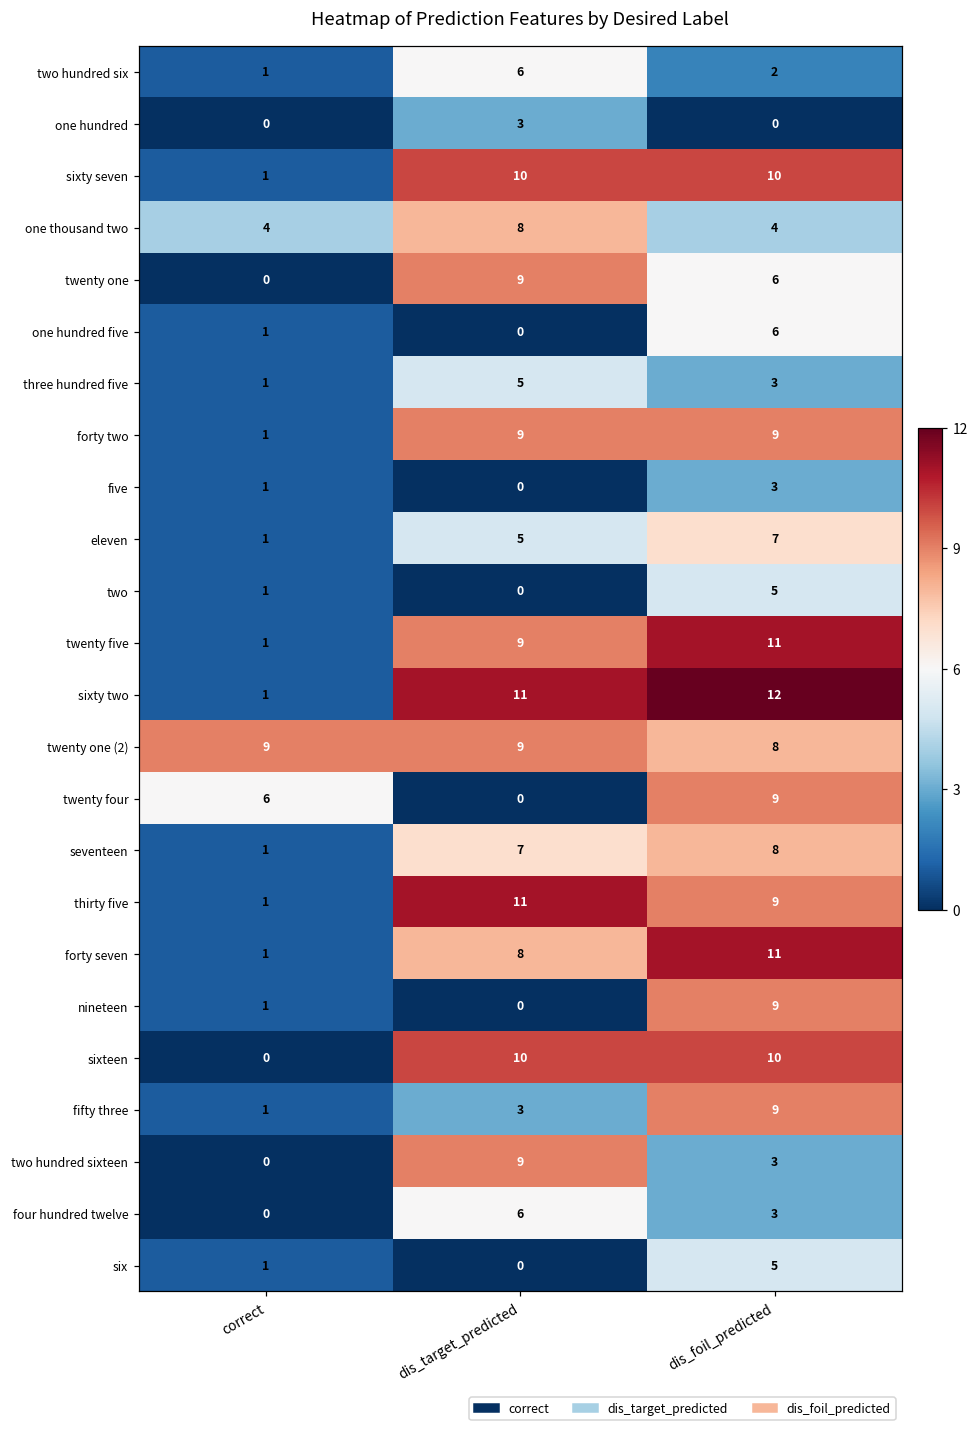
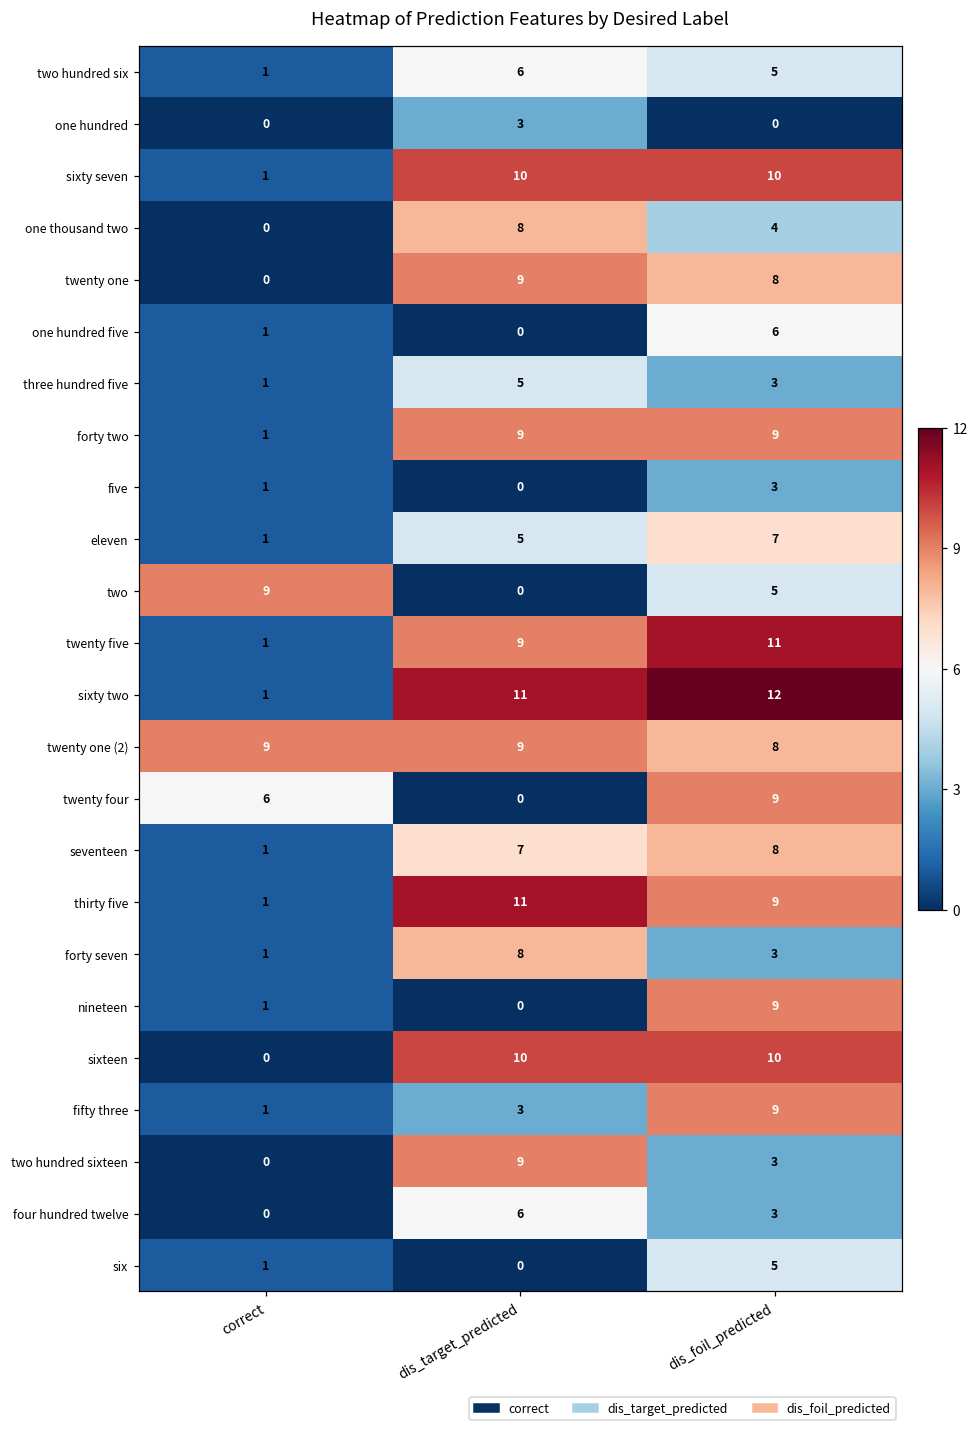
  {
    "two hundred six": {
      "correct": 1,
      "dis_target_predicted": 6,
-     "dis_foil_predicted": 2
+     "dis_foil_predicted": 5
    },
    "one hundred": {
      "correct": 0,
      "dis_target_predicted": 3,
      "dis_foil_predicted": 0
    },
    "sixty seven": {
      "correct": 1,
      "dis_target_predicted": 10,
      "dis_foil_predicted": 10
    },
    "one thousand two": {
-     "correct": 4,
+     "correct": 0,
      "dis_target_predicted": 8,
      "dis_foil_predicted": 4
    },
    "twenty one": {
      "correct": 0,
      "dis_target_predicted": 9,
-     "dis_foil_predicted": 6
+     "dis_foil_predicted": 8
    },
    "one hundred five": {
      "correct": 1,
      "dis_target_predicted": 0,
      "dis_foil_predicted": 6
    },
    "three hundred five": {
      "correct": 1,
      "dis_target_predicted": 5,
      "dis_foil_predicted": 3
    },
    "forty two": {
      "correct": 1,
      "dis_target_predicted": 9,
      "dis_foil_predicted": 9
    },
    "five": {
      "correct": 1,
      "dis_target_predicted": 0,
      "dis_foil_predicted": 3
    },
    "eleven": {
      "correct": 1,
      "dis_target_predicted": 5,
      "dis_foil_predicted": 7
    },
    "two": {
-     "correct": 1,
+     "correct": 9,
      "dis_target_predicted": 0,
      "dis_foil_predicted": 5
    },
    "twenty five": {
      "correct": 1,
      "dis_target_predicted": 9,
      "dis_foil_predicted": 11
    },
    "sixty two": {
      "correct": 1,
      "dis_target_predicted": 11,
      "dis_foil_predicted": 12
    },
    "twenty one (2)": {
      "correct": 9,
      "dis_target_predicted": 9,
      "dis_foil_predicted": 8
    },
    "twenty four": {
      "correct": 6,
      "dis_target_predicted": 0,
      "dis_foil_predicted": 9
    },
    "seventeen": {
      "correct": 1,
      "dis_target_predicted": 7,
      "dis_foil_predicted": 8
    },
    "thirty five": {
      "correct": 1,
      "dis_target_predicted": 11,
      "dis_foil_predicted": 9
    },
    "forty seven": {
      "correct": 1,
      "dis_target_predicted": 8,
-     "dis_foil_predicted": 11
+     "dis_foil_predicted": 3
    },
    "nineteen": {
      "correct": 1,
      "dis_target_predicted": 0,
      "dis_foil_predicted": 9
    },
    "sixteen": {
      "correct": 0,
      "dis_target_predicted": 10,
      "dis_foil_predicted": 10
    },
    "fifty three": {
      "correct": 1,
      "dis_target_predicted": 3,
      "dis_foil_predicted": 9
    },
    "two hundred sixteen": {
      "correct": 0,
      "dis_target_predicted": 9,
      "dis_foil_predicted": 3
    },
    "four hundred twelve": {
      "correct": 0,
      "dis_target_predicted": 6,
      "dis_foil_predicted": 3
    },
    "six": {
      "correct": 1,
      "dis_target_predicted": 0,
      "dis_foil_predicted": 5
    }
  }
